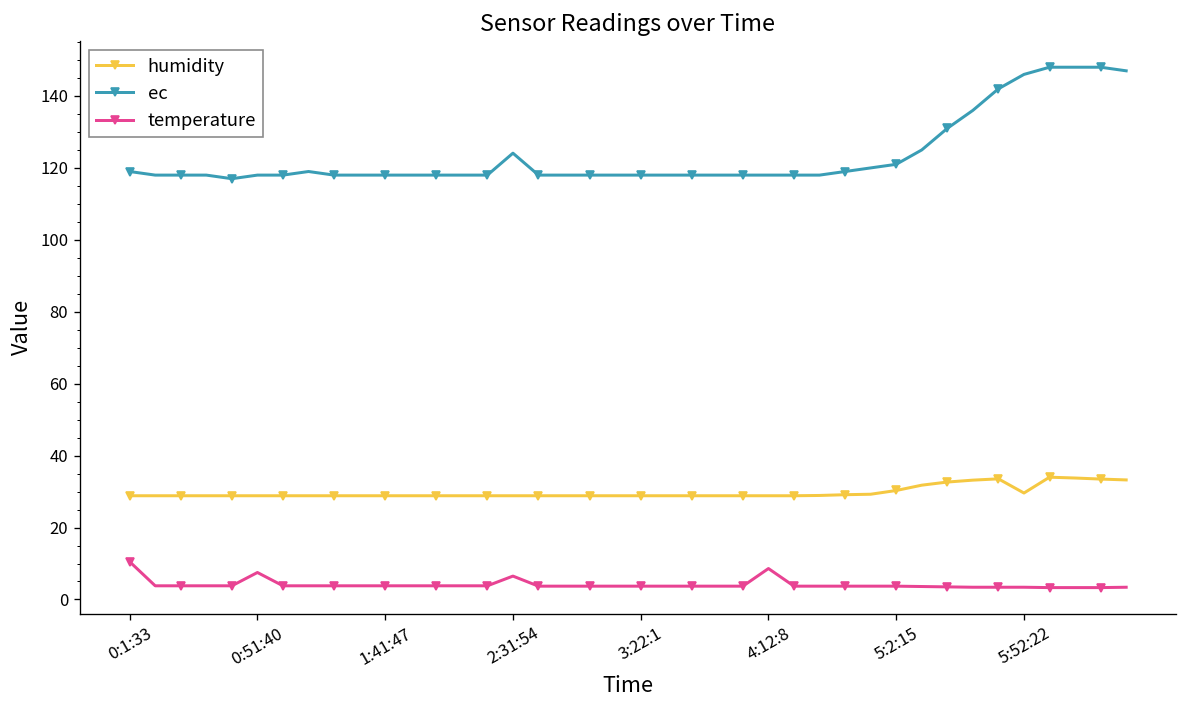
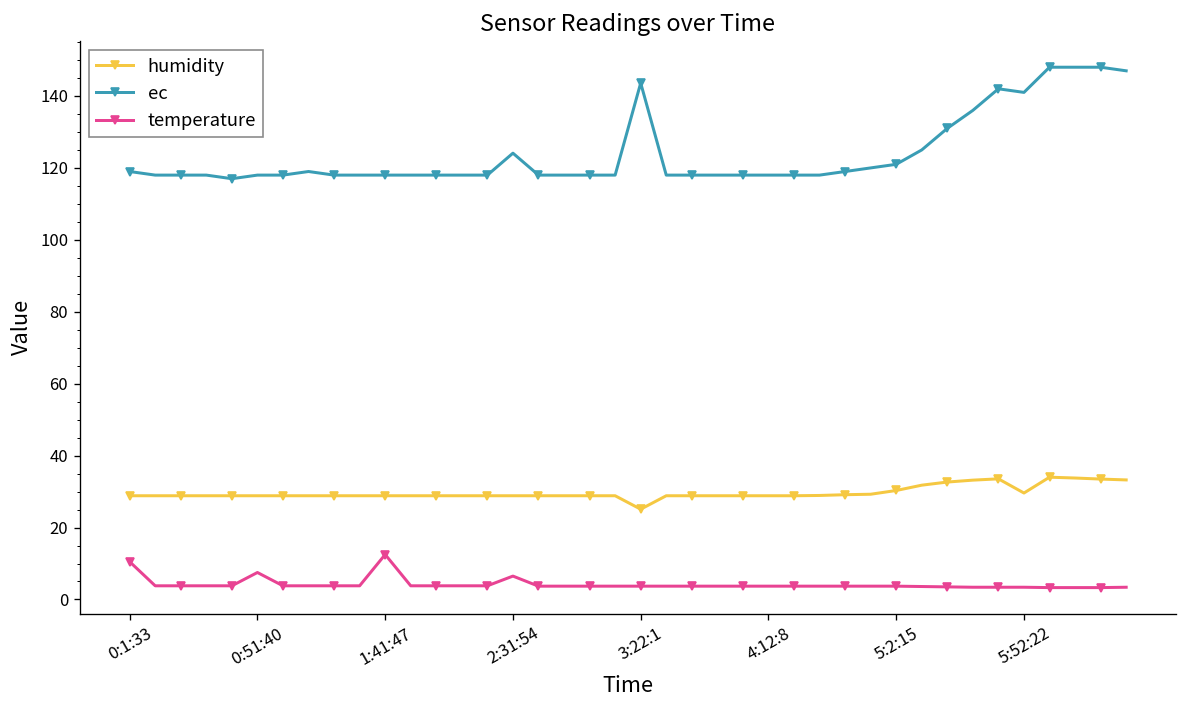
  {
    "humidity": {
      "0:1:33": 29,
      "0:51:40": 29,
      "1:41:47": 29,
      "2:31:54": 29,
-     "3:22:1": 29,
+     "3:22:1": 25,
      "4:12:8": 29,
      "5:2:15": 30,
      "5:52:22": 30
    },
    "ec": {
      "0:1:33": 119,
      "0:51:40": 118,
      "1:41:47": 118,
      "2:31:54": 124,
-     "3:22:1": 118,
+     "3:22:1": 144,
      "4:12:8": 118,
      "5:2:15": 121,
-     "5:52:22": 146
+     "5:52:22": 141
    },
    "temperature": {
      "0:1:33": 11,
      "0:51:40": 8,
-     "1:41:47": 4,
+     "1:41:47": 13,
      "2:31:54": 7,
      "3:22:1": 4,
-     "4:12:8": 9,
+     "4:12:8": 4,
      "5:2:15": 4,
      "5:52:22": 3
    }
  }
